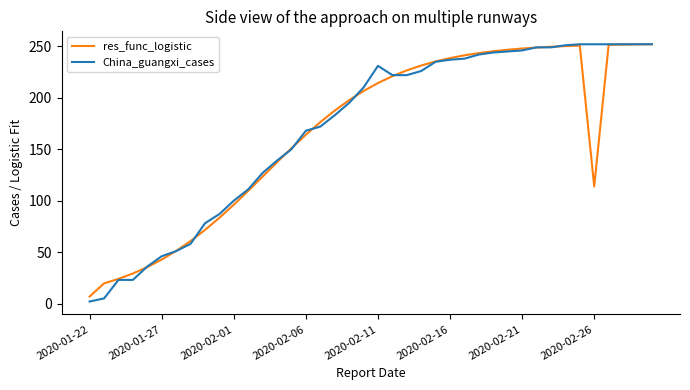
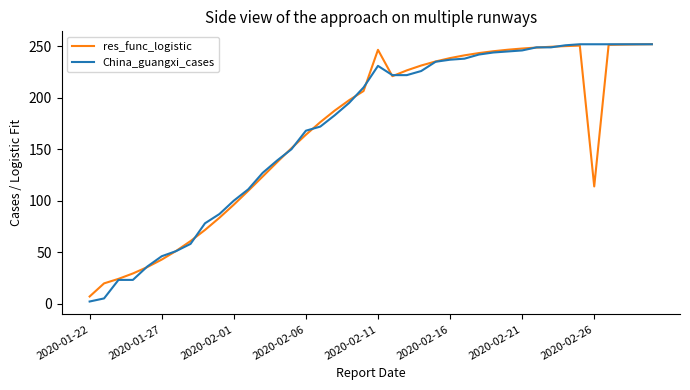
  {
    "res_func_logistic": {
      "2020-01-22": 7,
      "2020-01-27": 43,
      "2020-02-01": 96,
      "2020-02-06": 164,
-     "2020-02-11": 214,
+     "2020-02-11": 247,
      "2020-02-26": 114
    },
    "China_guangxi_cases": {
      "2020-01-22": 2,
      "2020-01-27": 46,
      "2020-02-01": 100,
      "2020-02-06": 168,
      "2020-02-11": 231,
      "2020-02-26": 252
    }
  }
